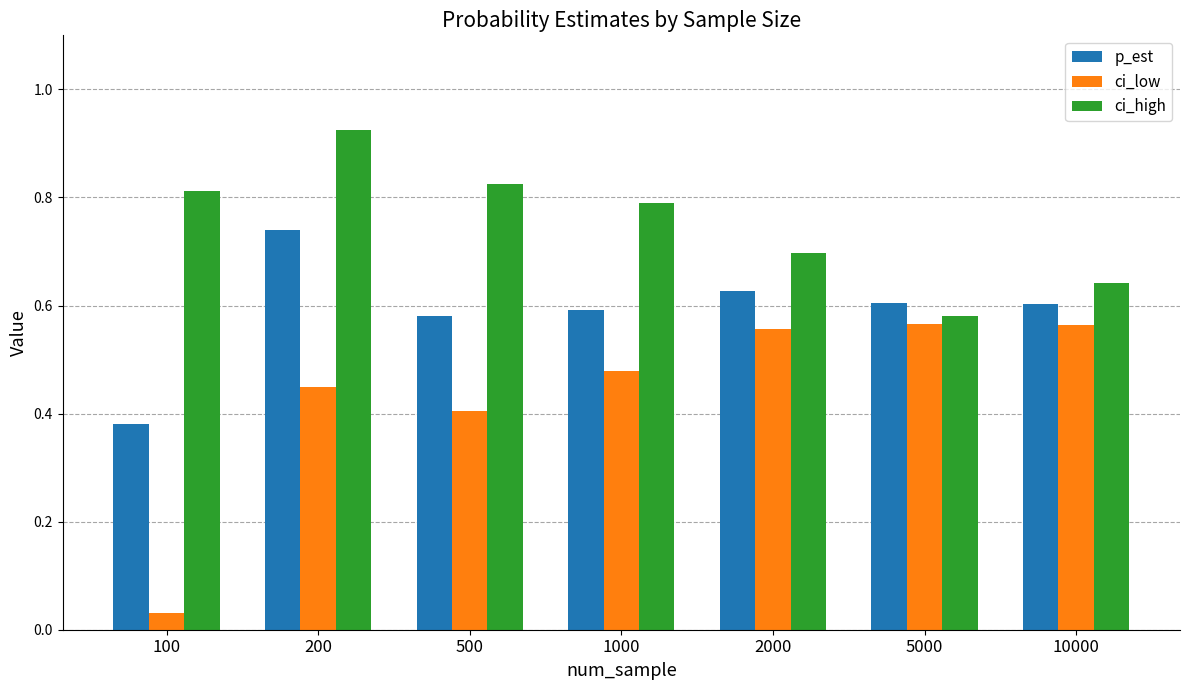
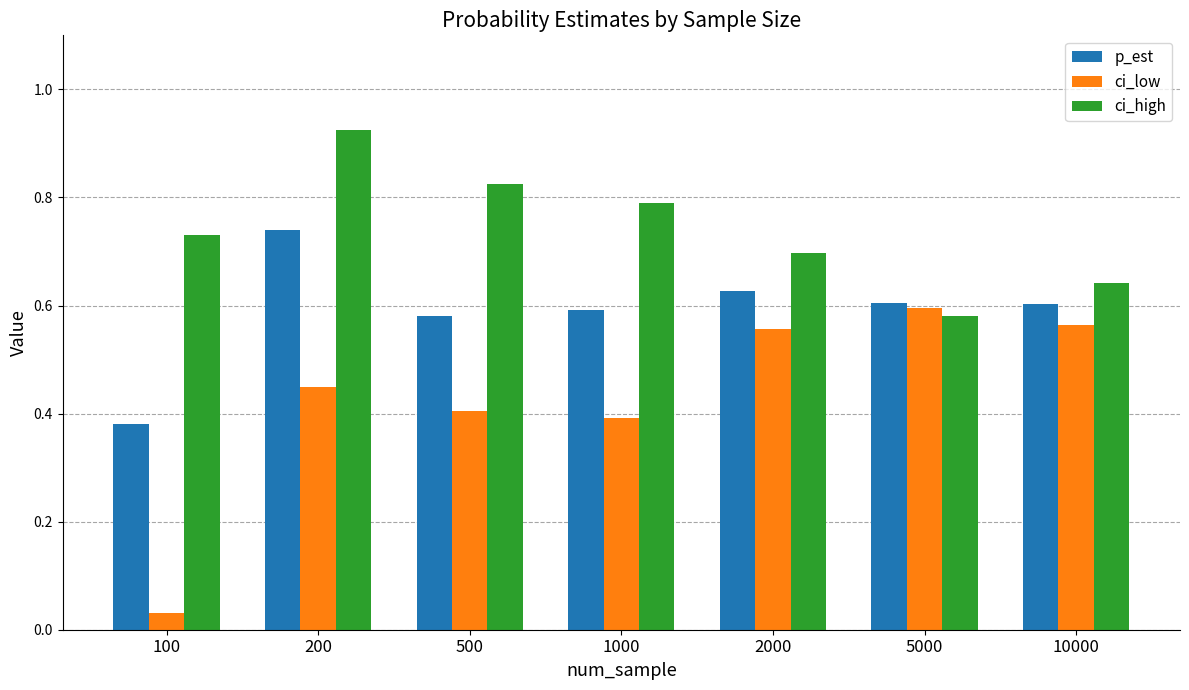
  {
    "p_est": {
      "100": 0.38,
      "200": 0.74,
      "500": 0.58,
      "1000": 0.59,
      "2000": 0.63,
      "5000": 0.60,
      "10000": 0.60
    },
    "ci_low": {
      "100": 0.03,
      "200": 0.45,
      "500": 0.41,
-     "1000": 0.48,
+     "1000": 0.39,
      "2000": 0.56,
-     "5000": 0.57,
+     "5000": 0.60,
      "10000": 0.56
    },
    "ci_high": {
-     "100": 0.81,
+     "100": 0.73,
      "200": 0.92,
      "500": 0.82,
      "1000": 0.79,
      "2000": 0.70,
      "5000": 0.58,
      "10000": 0.64
    }
  }
